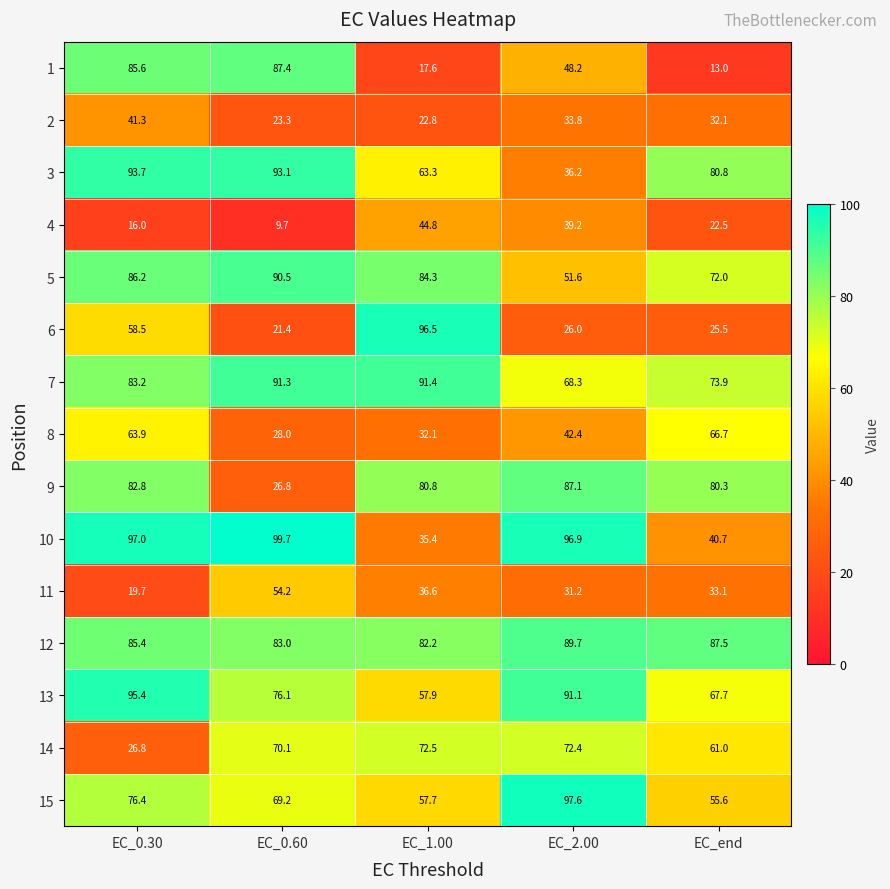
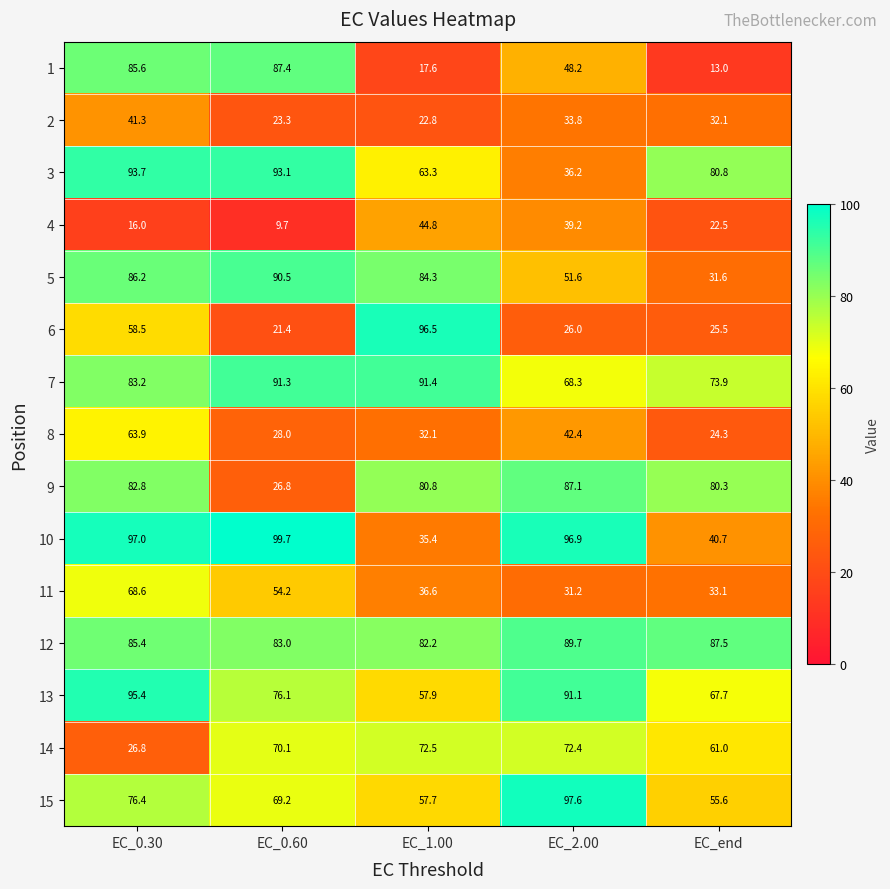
  {
    "1": {
      "EC_0.30": 85.6,
      "EC_0.60": 87.4,
      "EC_1.00": 17.6,
      "EC_2.00": 48.2,
      "EC_end": 13.0
    },
    "2": {
      "EC_0.30": 41.3,
      "EC_0.60": 23.3,
      "EC_1.00": 22.8,
      "EC_2.00": 33.8,
      "EC_end": 32.1
    },
    "3": {
      "EC_0.30": 93.7,
      "EC_0.60": 93.1,
      "EC_1.00": 63.3,
      "EC_2.00": 36.2,
      "EC_end": 80.8
    },
    "4": {
      "EC_0.30": 16.0,
      "EC_0.60": 9.7,
      "EC_1.00": 44.8,
      "EC_2.00": 39.2,
      "EC_end": 22.5
    },
    "5": {
      "EC_0.30": 86.2,
      "EC_0.60": 90.5,
      "EC_1.00": 84.3,
      "EC_2.00": 51.6,
-     "EC_end": 72.0
+     "EC_end": 31.6
    },
    "6": {
      "EC_0.30": 58.5,
      "EC_0.60": 21.4,
      "EC_1.00": 96.5,
      "EC_2.00": 26.0,
      "EC_end": 25.5
    },
    "7": {
      "EC_0.30": 83.2,
      "EC_0.60": 91.3,
      "EC_1.00": 91.4,
      "EC_2.00": 68.3,
      "EC_end": 73.9
    },
    "8": {
      "EC_0.30": 63.9,
      "EC_0.60": 28.0,
      "EC_1.00": 32.1,
      "EC_2.00": 42.4,
-     "EC_end": 66.7
+     "EC_end": 24.3
    },
    "9": {
      "EC_0.30": 82.8,
      "EC_0.60": 26.8,
      "EC_1.00": 80.8,
      "EC_2.00": 87.1,
      "EC_end": 80.3
    },
    "10": {
      "EC_0.30": 97.0,
      "EC_0.60": 99.7,
      "EC_1.00": 35.4,
      "EC_2.00": 96.9,
      "EC_end": 40.7
    },
    "11": {
-     "EC_0.30": 19.7,
+     "EC_0.30": 68.6,
      "EC_0.60": 54.2,
      "EC_1.00": 36.6,
      "EC_2.00": 31.2,
      "EC_end": 33.1
    },
    "12": {
      "EC_0.30": 85.4,
      "EC_0.60": 83.0,
      "EC_1.00": 82.2,
      "EC_2.00": 89.7,
      "EC_end": 87.5
    },
    "13": {
      "EC_0.30": 95.4,
      "EC_0.60": 76.1,
      "EC_1.00": 57.9,
      "EC_2.00": 91.1,
      "EC_end": 67.7
    },
    "14": {
      "EC_0.30": 26.8,
      "EC_0.60": 70.1,
      "EC_1.00": 72.5,
      "EC_2.00": 72.4,
      "EC_end": 61.0
    },
    "15": {
      "EC_0.30": 76.4,
      "EC_0.60": 69.2,
      "EC_1.00": 57.7,
      "EC_2.00": 97.6,
      "EC_end": 55.6
    }
  }
